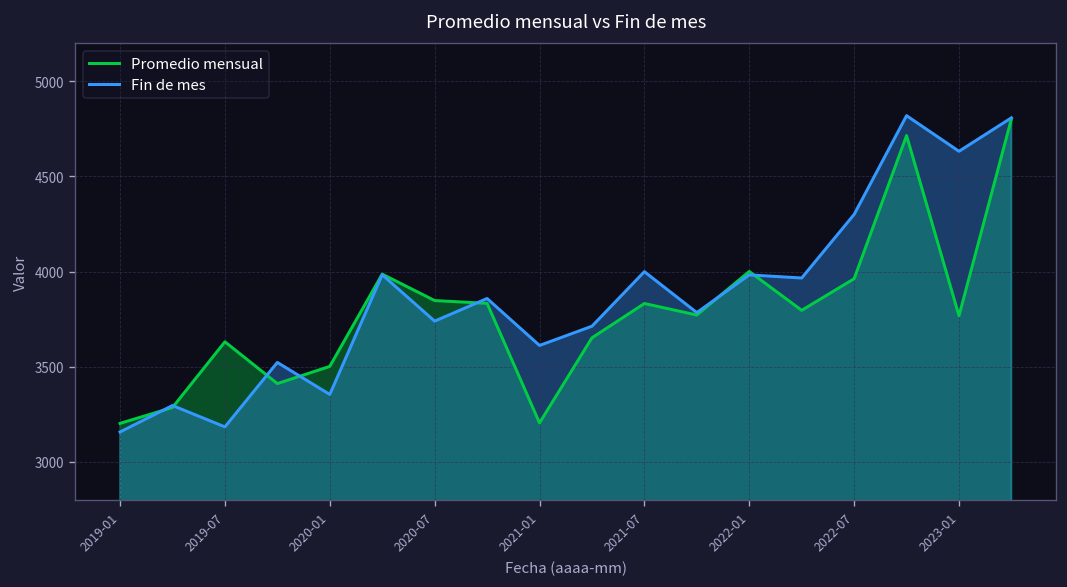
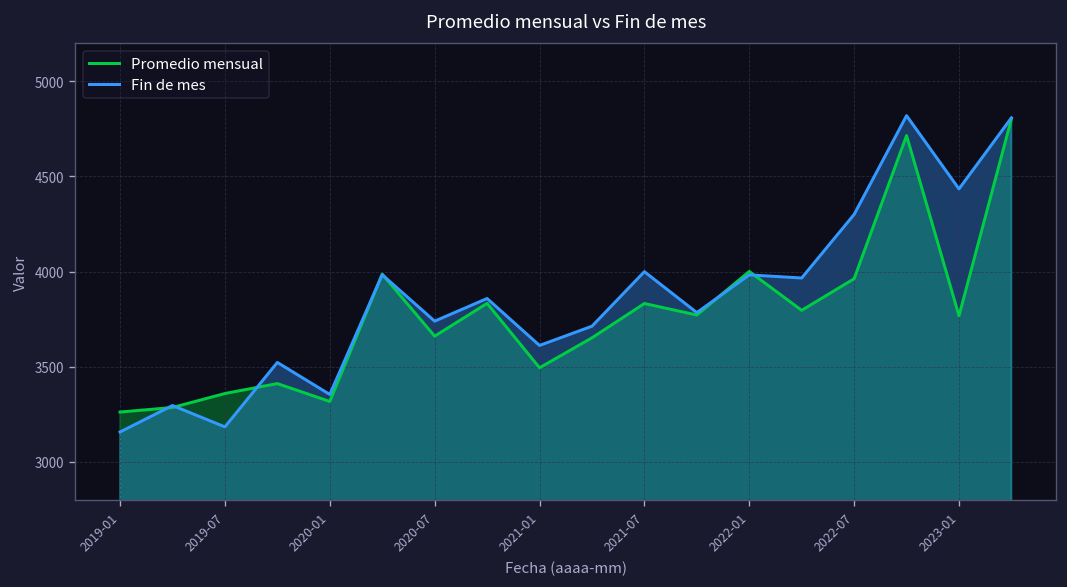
  {
    "Promedio mensual": {
-     "2019-01": 3200,
-     "2019-07": 3630,
-     "2020-01": 3500,
-     "2020-07": 3850,
-     "2021-01": 3200,
+     "2019-01": 3260,
+     "2019-07": 3360,
+     "2020-01": 3320,
+     "2020-07": 3660,
+     "2021-01": 3490,
      "2021-07": 3830,
      "2022-01": 4000,
      "2022-07": 3960,
      "2023-01": 3770
    },
    "Fin de mes": {
      "2019-01": 3160,
      "2019-07": 3180,
      "2020-01": 3350,
      "2020-07": 3740,
      "2021-01": 3610,
      "2021-07": 4000,
      "2022-01": 3980,
      "2022-07": 4300,
-     "2023-01": 4630
+     "2023-01": 4430
    }
  }
